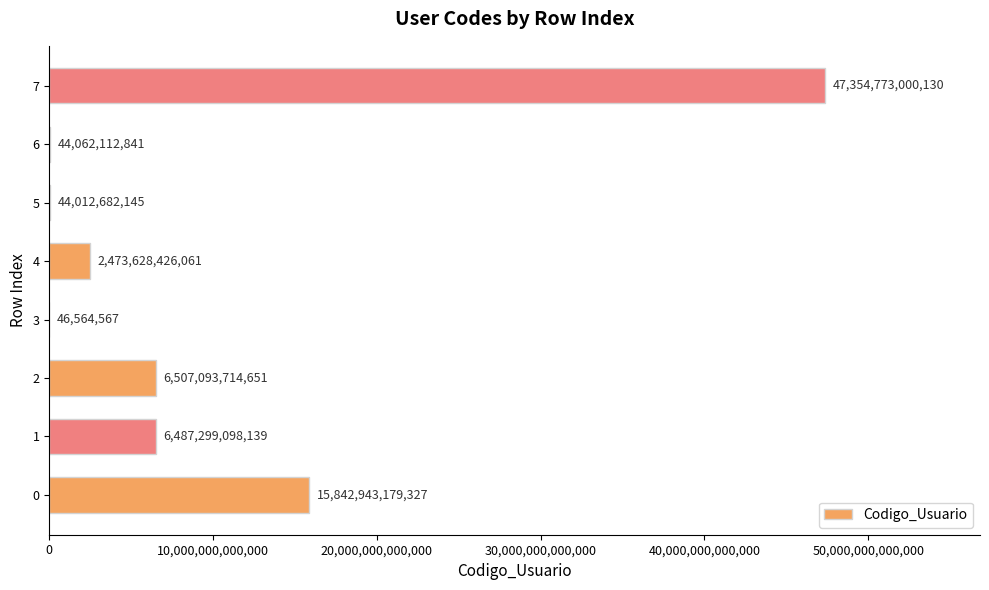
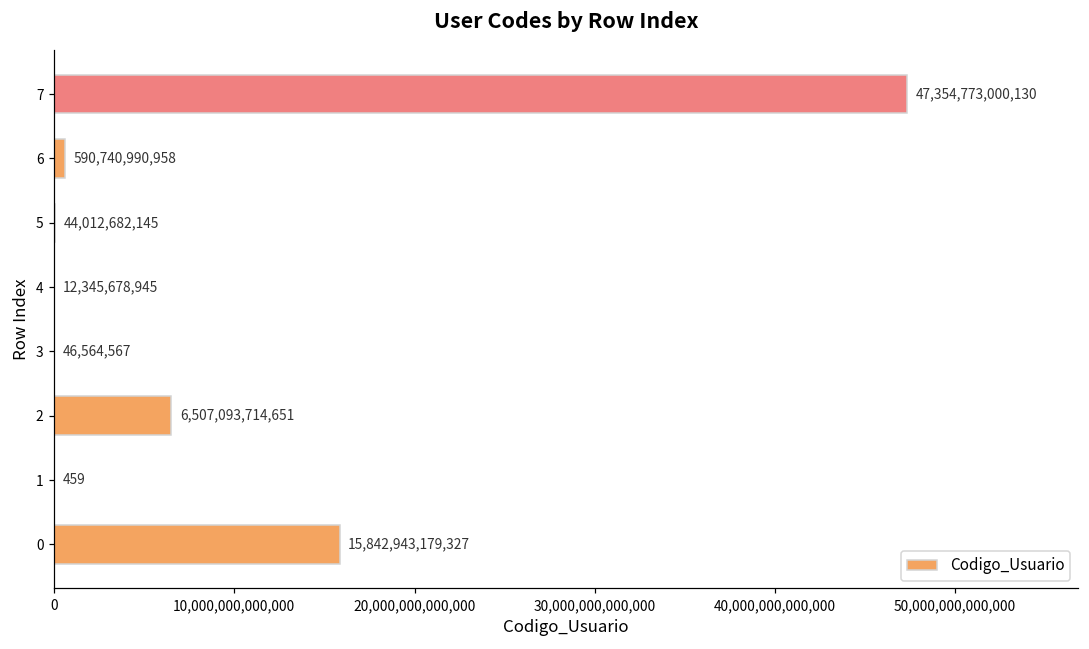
  {
    "7": "47,354,773,000,130",
-   "6": "44,062,112,841",
+   "6": "590,740,990,958",
    "5": "44,012,682,145",
-   "4": "2,473,628,426,061",
+   "4": "12,345,678,945",
    "3": "46,564,567",
    "2": "6,507,093,714,651",
-   "1": "6,487,299,098,139",
+   "1": "459",
    "0": "15,842,943,179,327"
  }
